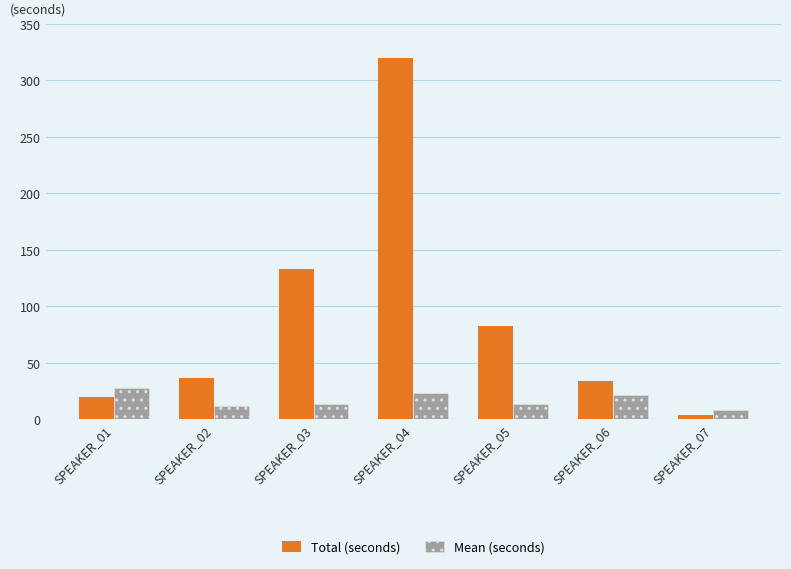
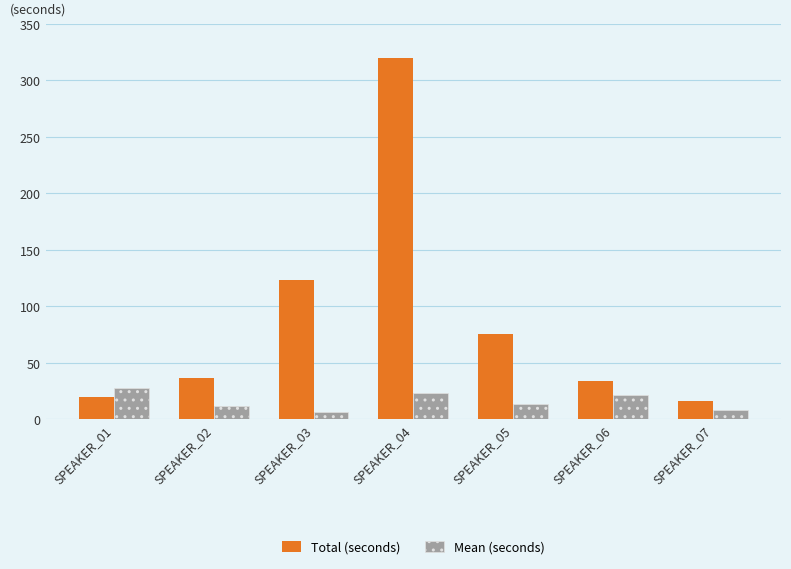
  {
    "Total (seconds)": {
      "SPEAKER_01": 20,
      "SPEAKER_02": 37,
-     "SPEAKER_03": 133,
+     "SPEAKER_03": 123,
      "SPEAKER_04": 320,
-     "SPEAKER_05": 82,
+     "SPEAKER_05": 75,
      "SPEAKER_06": 33,
-     "SPEAKER_07": 4
+     "SPEAKER_07": 16
    },
    "Mean (seconds)": {
      "SPEAKER_01": 28,
      "SPEAKER_02": 12,
-     "SPEAKER_03": 14,
+     "SPEAKER_03": 6,
      "SPEAKER_04": 23,
      "SPEAKER_05": 14,
      "SPEAKER_06": 21,
      "SPEAKER_07": 8
    }
  }
